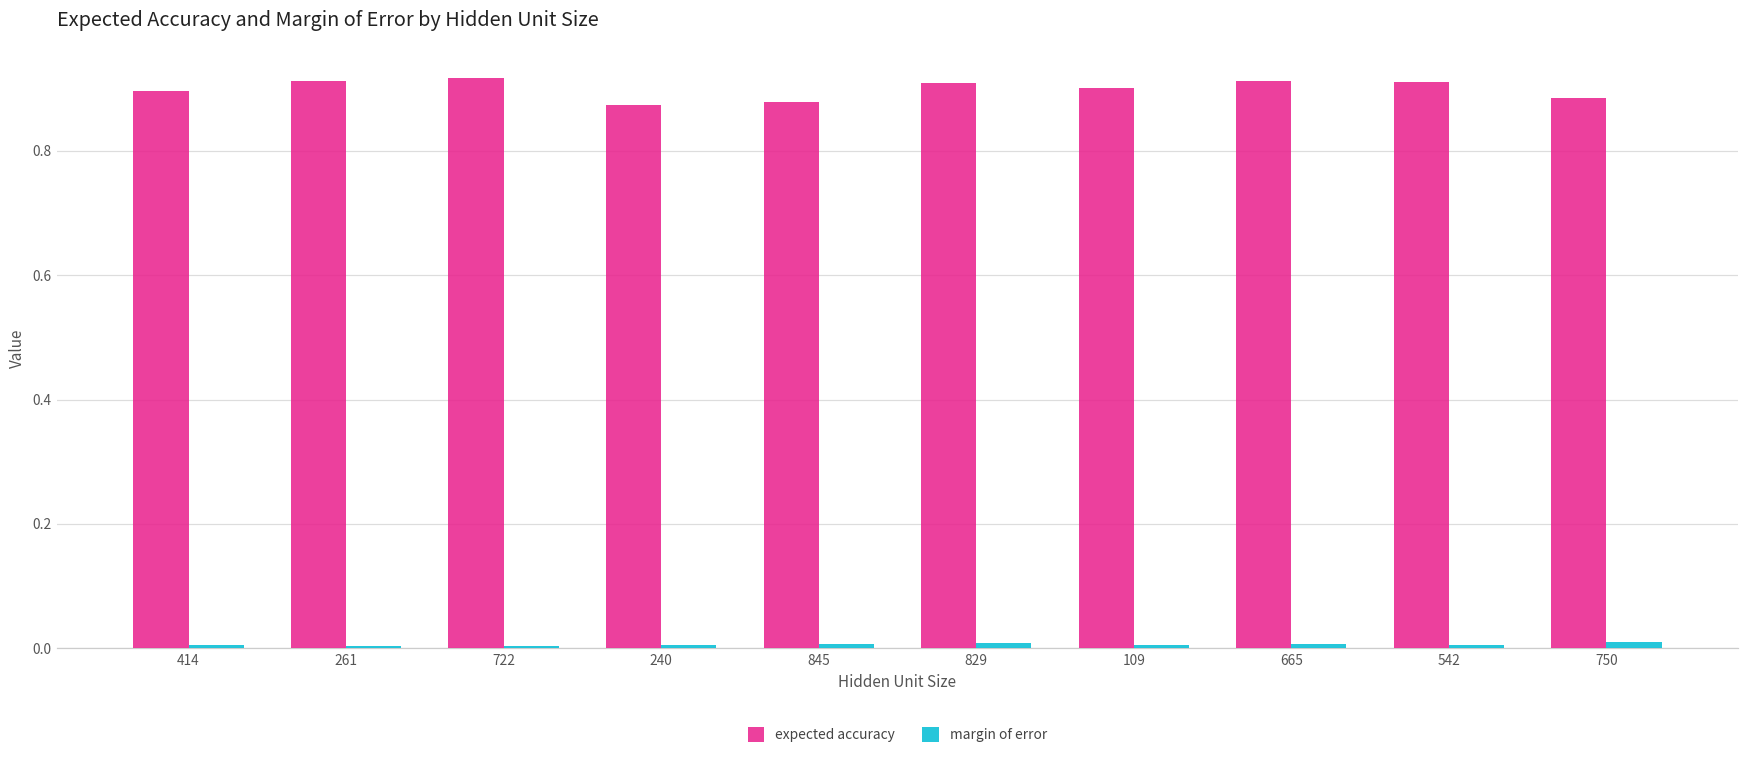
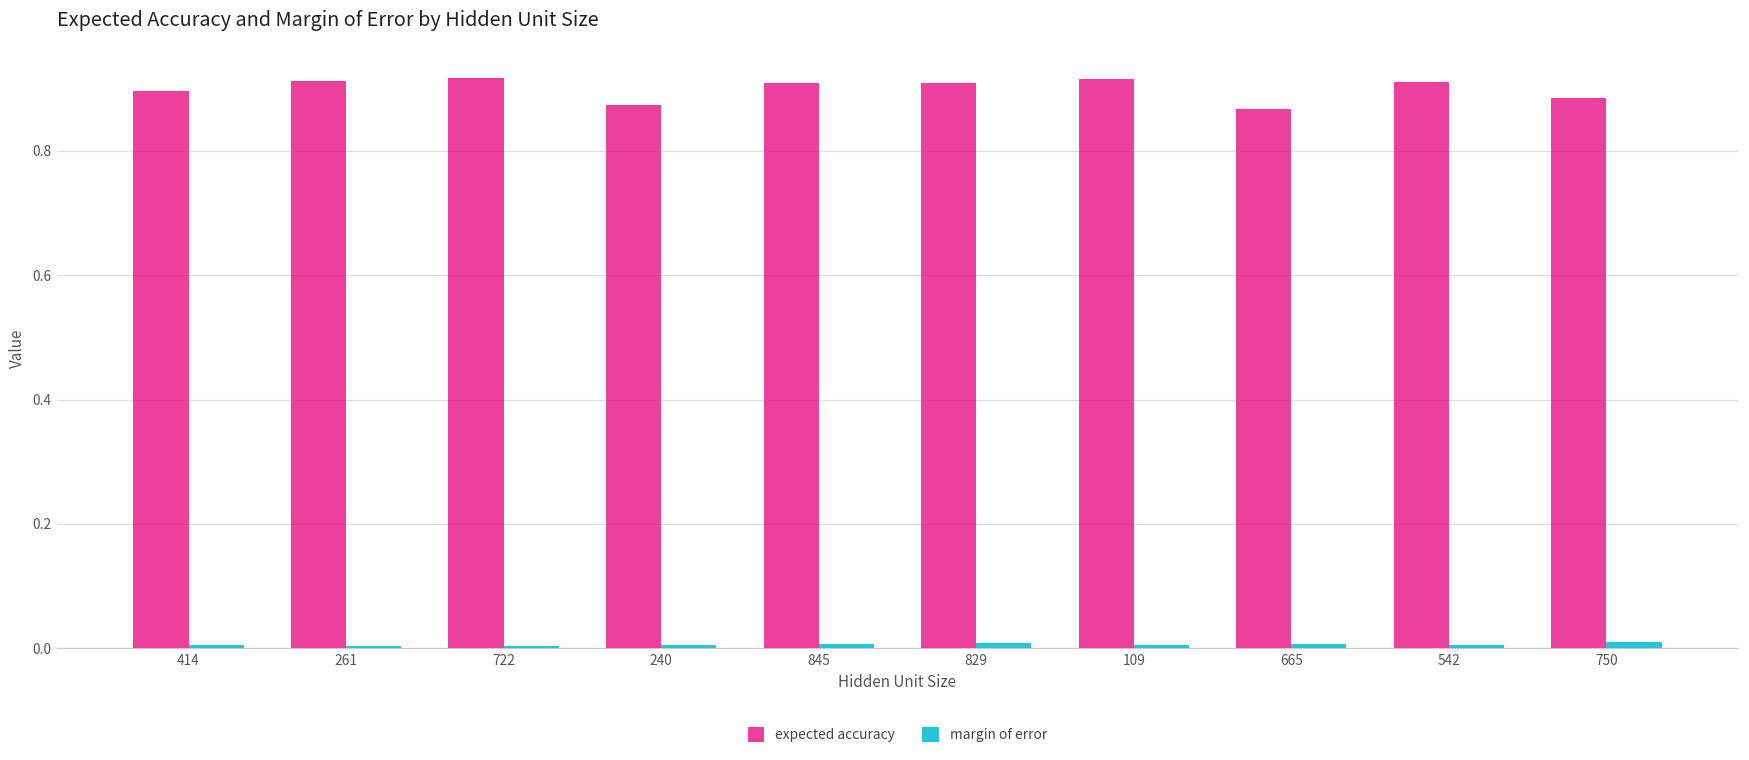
  {
    "expected accuracy": {
      "414": 0.90,
      "261": 0.91,
      "722": 0.92,
      "240": 0.87,
-     "845": 0.88,
+     "845": 0.91,
      "829": 0.91,
-     "109": 0.90,
-     "665": 0.91,
+     "109": 0.92,
+     "665": 0.87,
      "542": 0.91,
      "750": 0.89
    },
    "margin of error": {
      "414": 0.01,
      "240": 0.01,
      "845": 0.01,
      "829": 0.01,
      "109": 0.01,
      "665": 0.01,
      "542": 0.00,
      "750": 0.01
    }
  }
